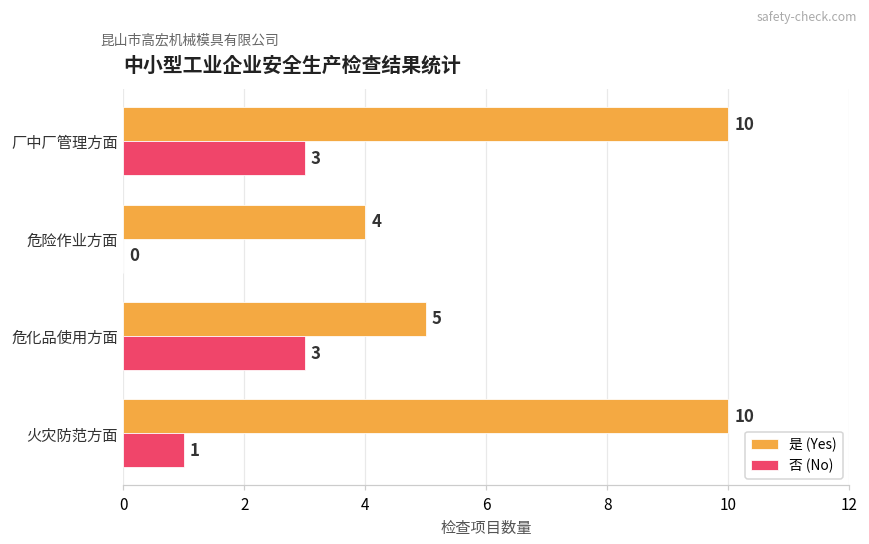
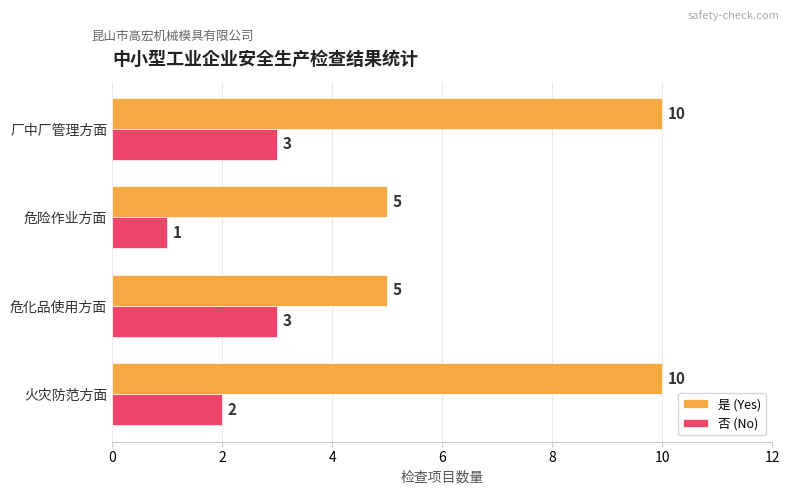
  {
    "是 (Yes)": {
      "厂中厂管理方面": 10,
-     "危险作业方面": 4,
+     "危险作业方面": 5,
      "危化品使用方面": 5,
      "火灾防范方面": 10
    },
    "否 (No)": {
      "厂中厂管理方面": 3,
-     "危险作业方面": 0,
+     "危险作业方面": 1,
      "危化品使用方面": 3,
-     "火灾防范方面": 1
+     "火灾防范方面": 2
    }
  }
